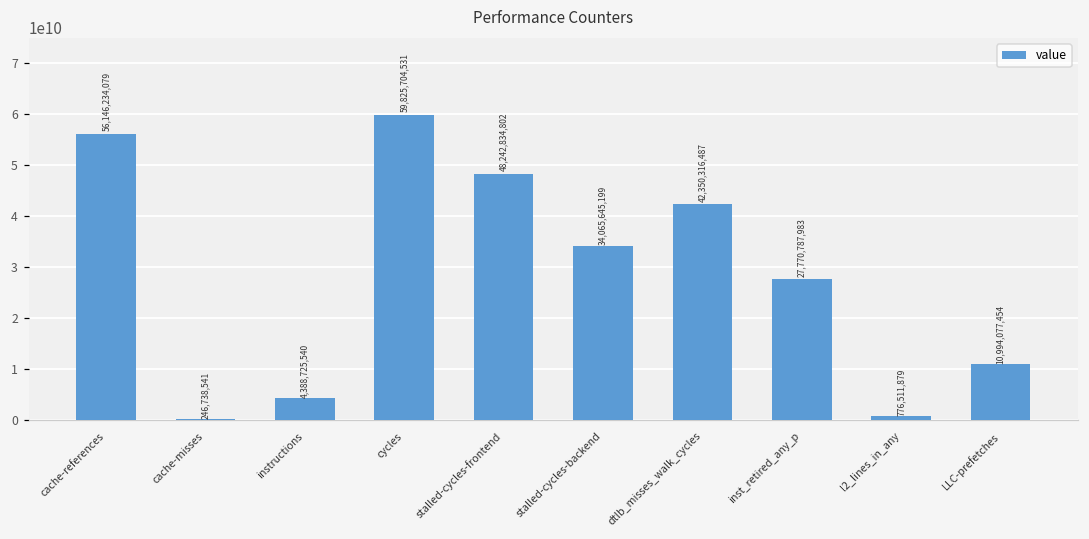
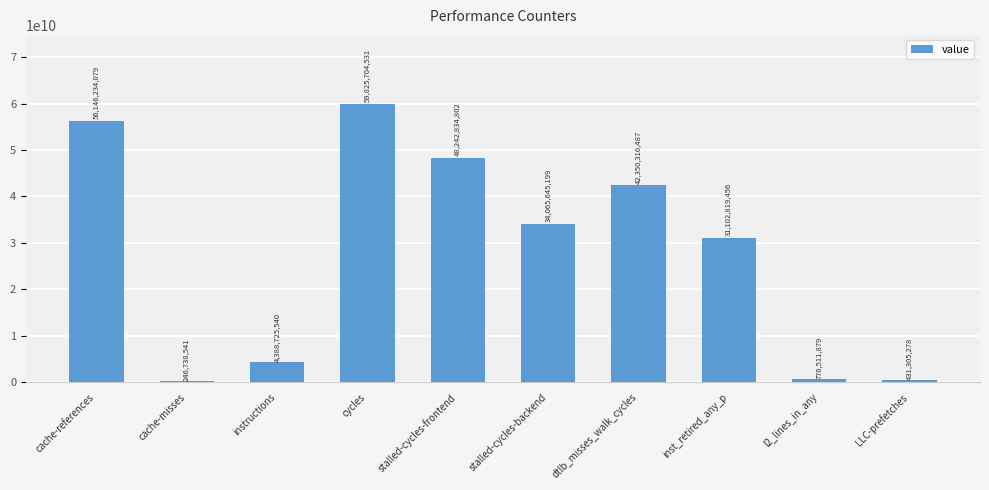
  {
    "cache-references": "56,146,234,079",
    "cache-misses": "246,738,541",
    "instructions": "4,388,725,540",
    "cycles": "59,825,704,531",
    "stalled-cycles-frontend": "48,242,834,802",
    "stalled-cycles-backend": "34,065,645,199",
    "dtlb_misses_walk_cycles": "42,350,316,487",
-   "inst_retired_any_p": "27,770,787,983",
+   "inst_retired_any_p": "31,102,819,456",
    "l2_lines_in_any": "776,511,879",
-   "LLC-prefetches": "10,994,077,454"
+   "LLC-prefetches": "431,305,278"
  }
